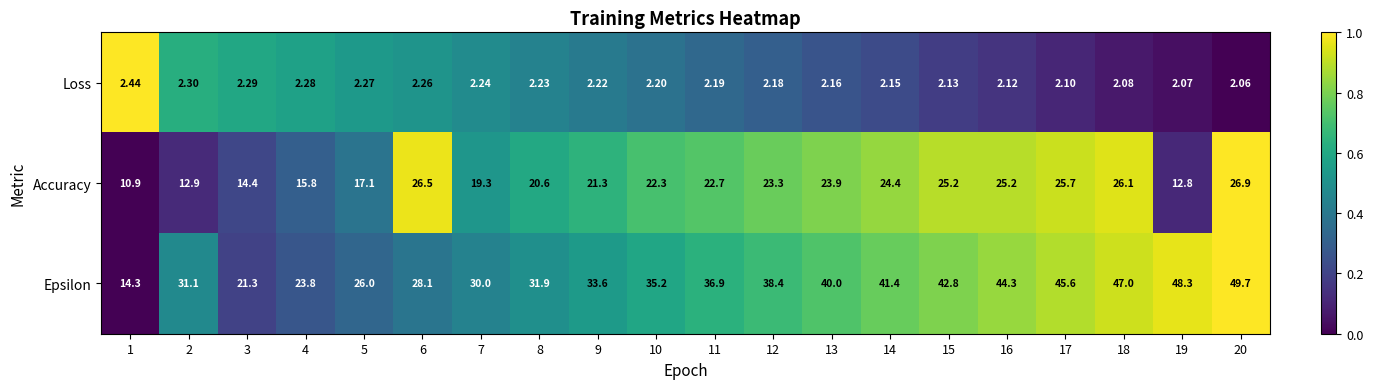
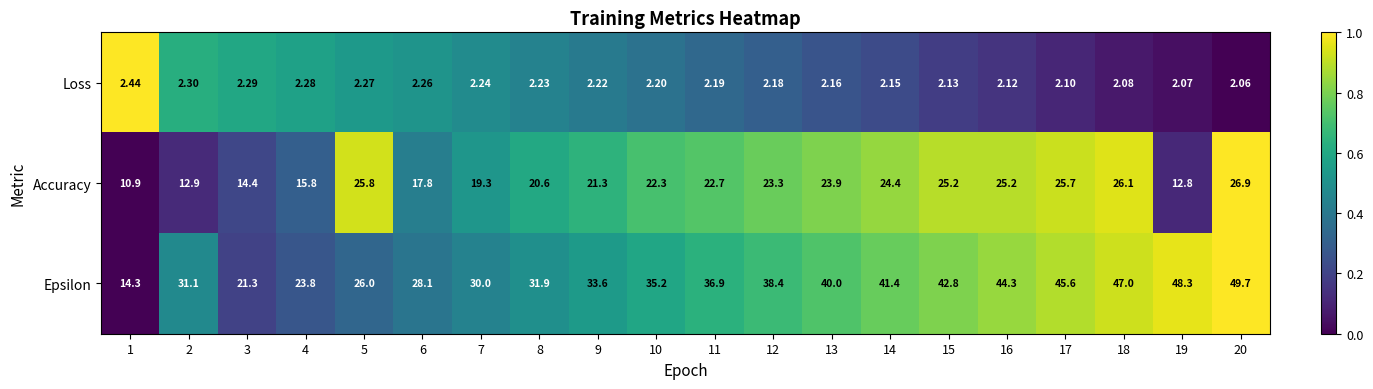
  {
    "Loss": {
      "1": 2.44,
      "2": 2.30,
      "3": 2.29,
      "4": 2.28,
      "5": 2.27,
      "6": 2.26,
      "7": 2.24,
      "8": 2.23,
      "9": 2.22,
      "10": 2.20,
      "11": 2.19,
      "12": 2.18,
      "13": 2.16,
      "14": 2.15,
      "15": 2.13,
      "16": 2.12,
      "17": 2.10,
      "18": 2.08,
      "19": 2.07,
      "20": 2.06
    },
    "Accuracy": {
      "1": 10.9,
      "2": 12.9,
      "3": 14.4,
      "4": 15.8,
-     "5": 17.1,
-     "6": 26.5,
+     "5": 25.8,
+     "6": 17.8,
      "7": 19.3,
      "8": 20.6,
      "9": 21.3,
      "10": 22.3,
      "11": 22.7,
      "12": 23.3,
      "13": 23.9,
      "14": 24.4,
      "15": 25.2,
      "16": 25.2,
      "17": 25.7,
      "18": 26.1,
      "19": 12.8,
      "20": 26.9
    },
    "Epsilon": {
      "1": 14.3,
      "2": 31.1,
      "3": 21.3,
      "4": 23.8,
      "5": 26.0,
      "6": 28.1,
      "7": 30.0,
      "8": 31.9,
      "9": 33.6,
      "10": 35.2,
      "11": 36.9,
      "12": 38.4,
      "13": 40.0,
      "14": 41.4,
      "15": 42.8,
      "16": 44.3,
      "17": 45.6,
      "18": 47.0,
      "19": 48.3,
      "20": 49.7
    }
  }
